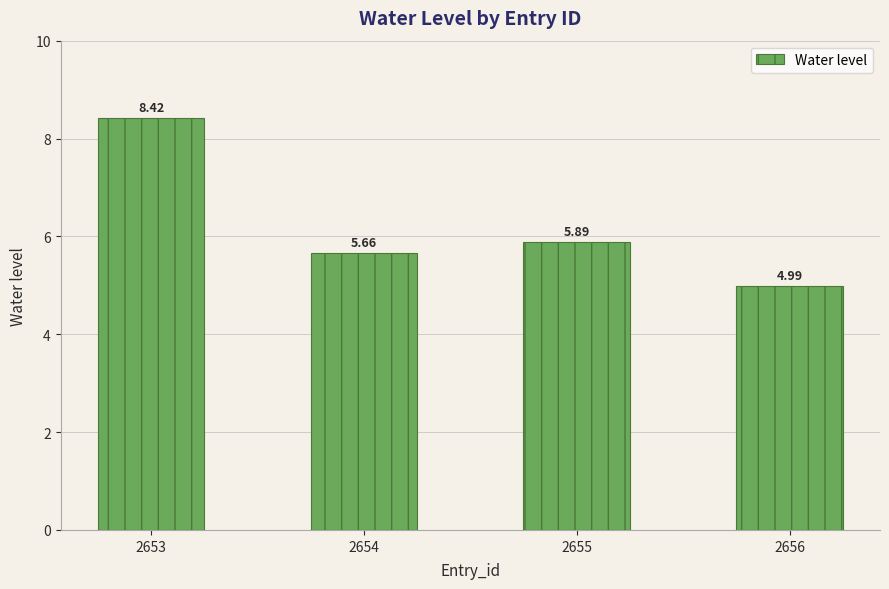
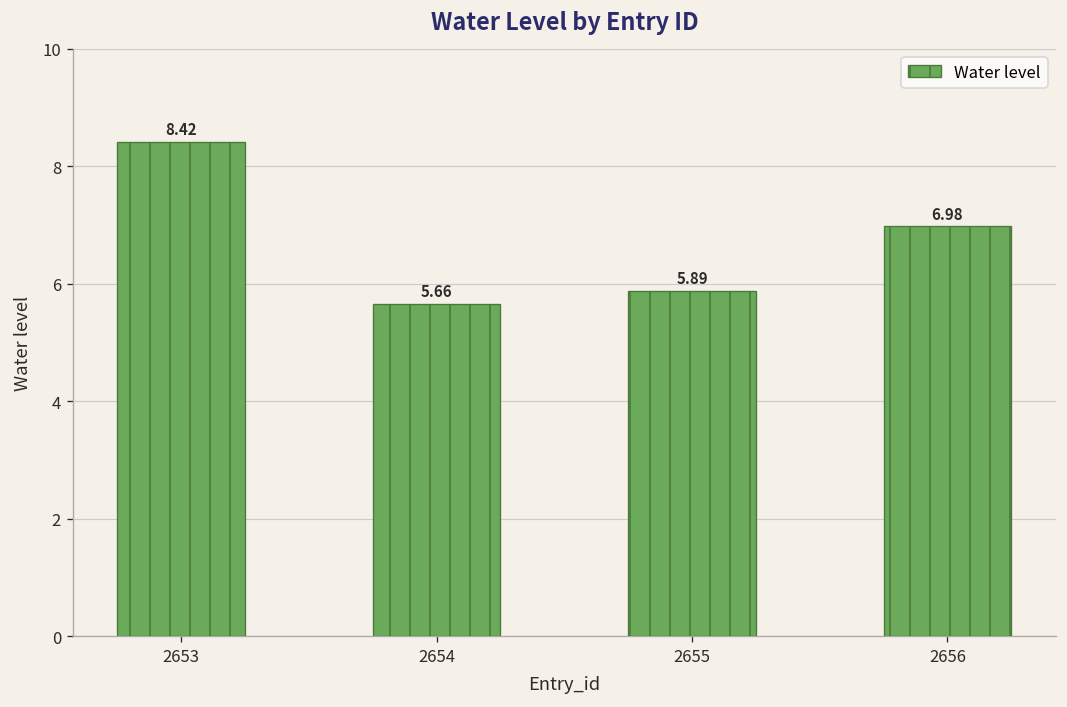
  {
    "2653": 8.42,
    "2654": 5.66,
    "2655": 5.89,
-   "2656": 4.99
+   "2656": 6.98
  }
